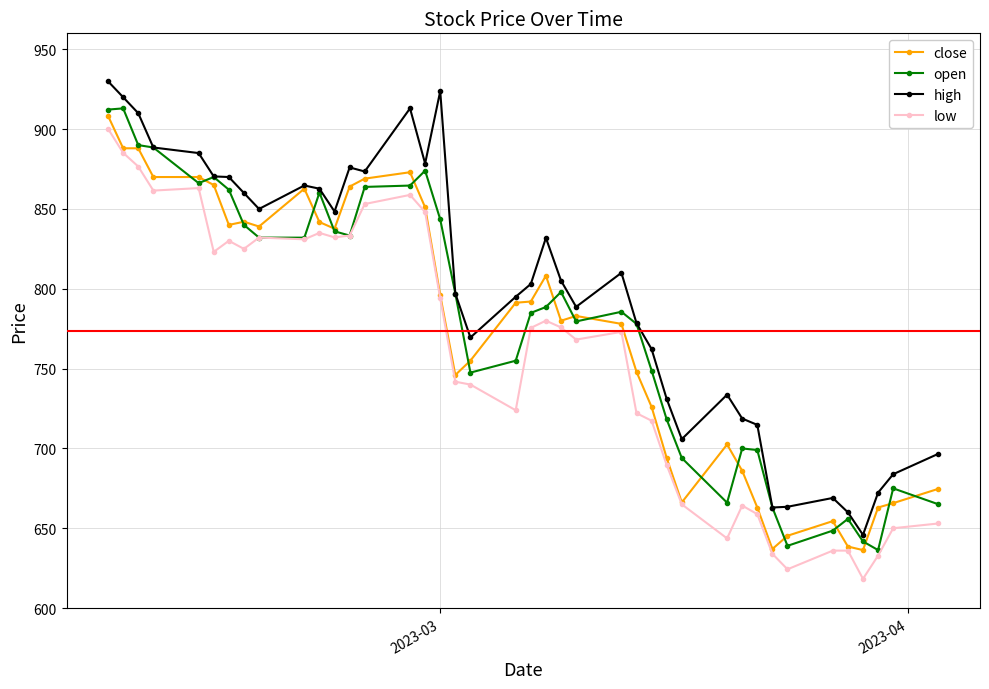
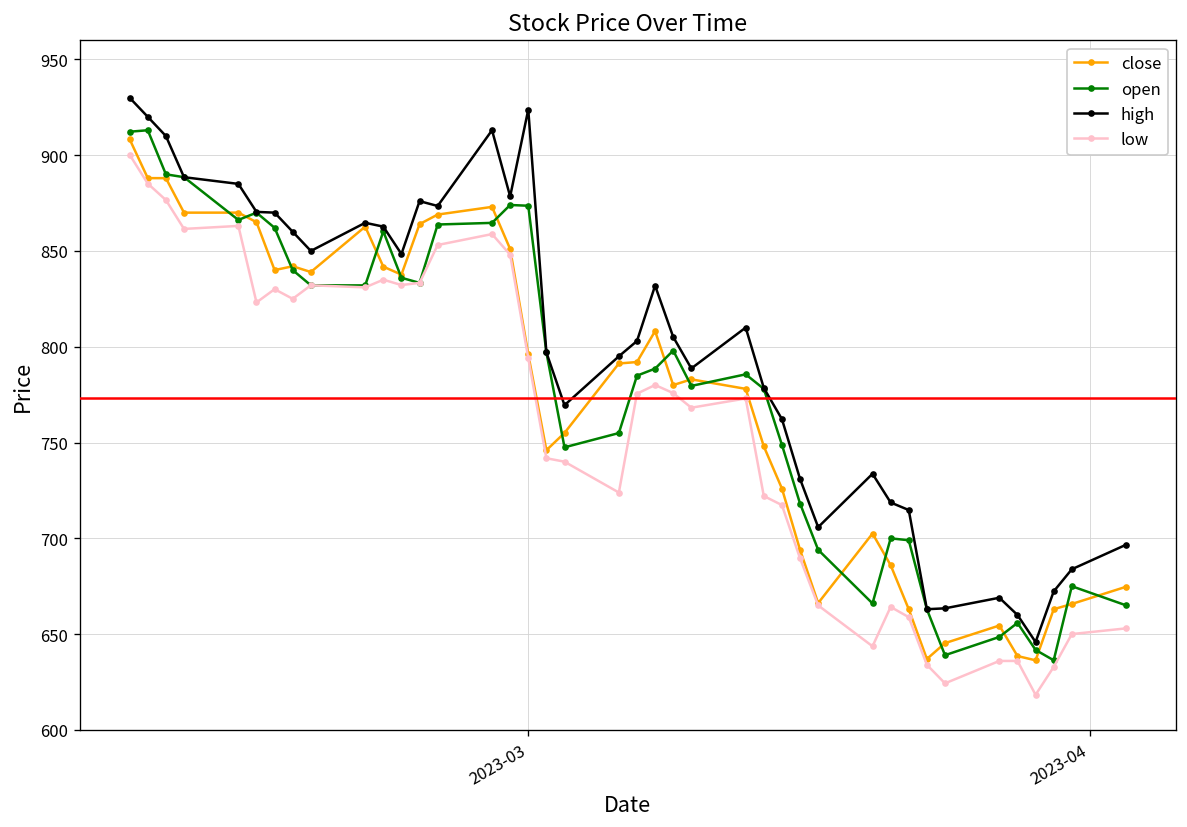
  {
    "close": {
      "2023-03": 796
    },
    "open": {
-     "2023-03": 844
+     "2023-03": 874
    },
    "high": {
      "2023-03": 924
    },
    "low": {
      "2023-03": 794
    }
  }
